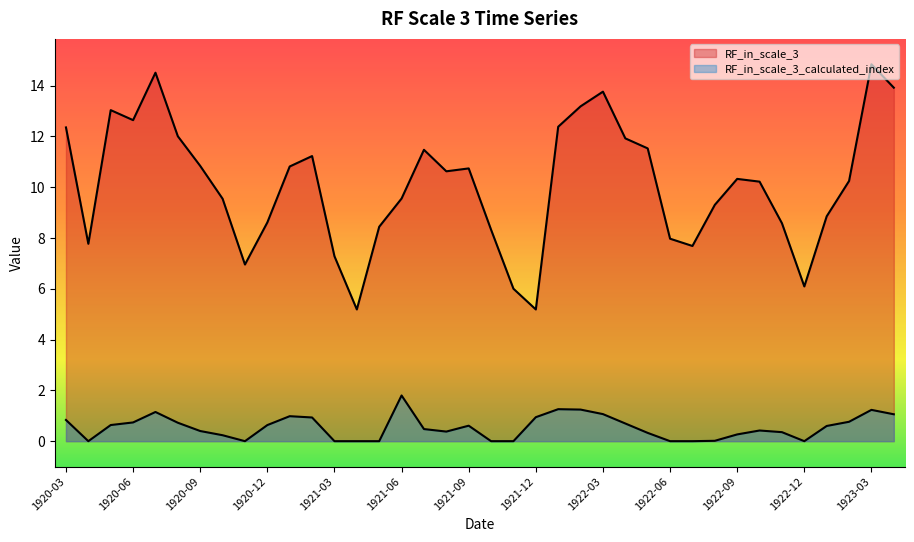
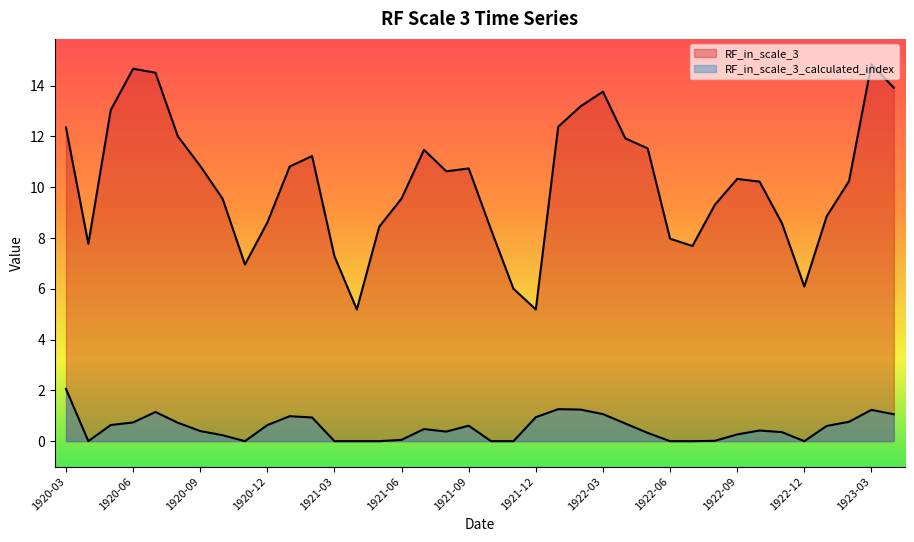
  {
    "RF_in_scale_3": {
      "1920-03": 12.4,
-     "1920-06": 12.6,
+     "1920-06": 14.7,
      "1920-09": 10.8,
      "1920-12": 8.6,
      "1921-03": 7.3,
      "1921-06": 9.6,
      "1921-09": 10.7,
      "1921-12": 5.2,
      "1922-03": 13.8,
      "1922-06": 8.0,
      "1922-09": 10.3,
      "1922-12": 6.1
    },
    "RF_in_scale_3_calculated_index": {
-     "1920-03": 0.8,
+     "1920-03": 2.1,
      "1920-06": 0.7,
      "1920-09": 0.4,
      "1920-12": 0.6,
      "1921-03": 0.0,
-     "1921-06": 1.8,
+     "1921-06": 0.1,
      "1921-09": 0.6,
      "1921-12": 0.9,
      "1922-03": 1.1,
      "1922-06": 0.0,
      "1922-09": 0.3,
      "1922-12": 0.0,
      "1923-03": 1.2
    }
  }
